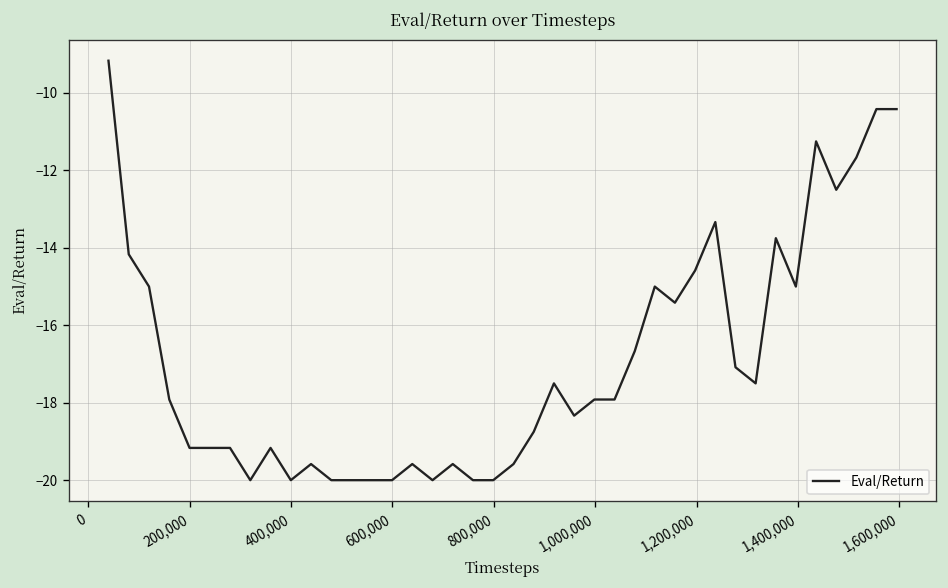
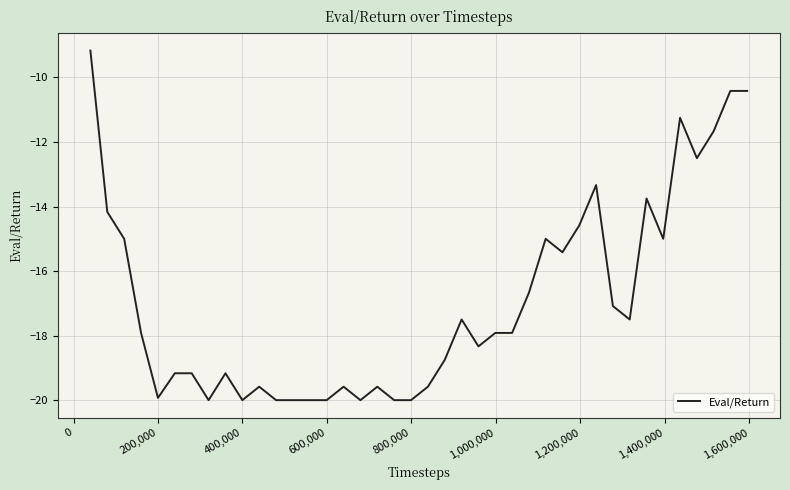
  {
-   "200,000": -19.2,
+   "200,000": -19.9,
    "400,000": -20.0,
    "600,000": -20.0
  }
